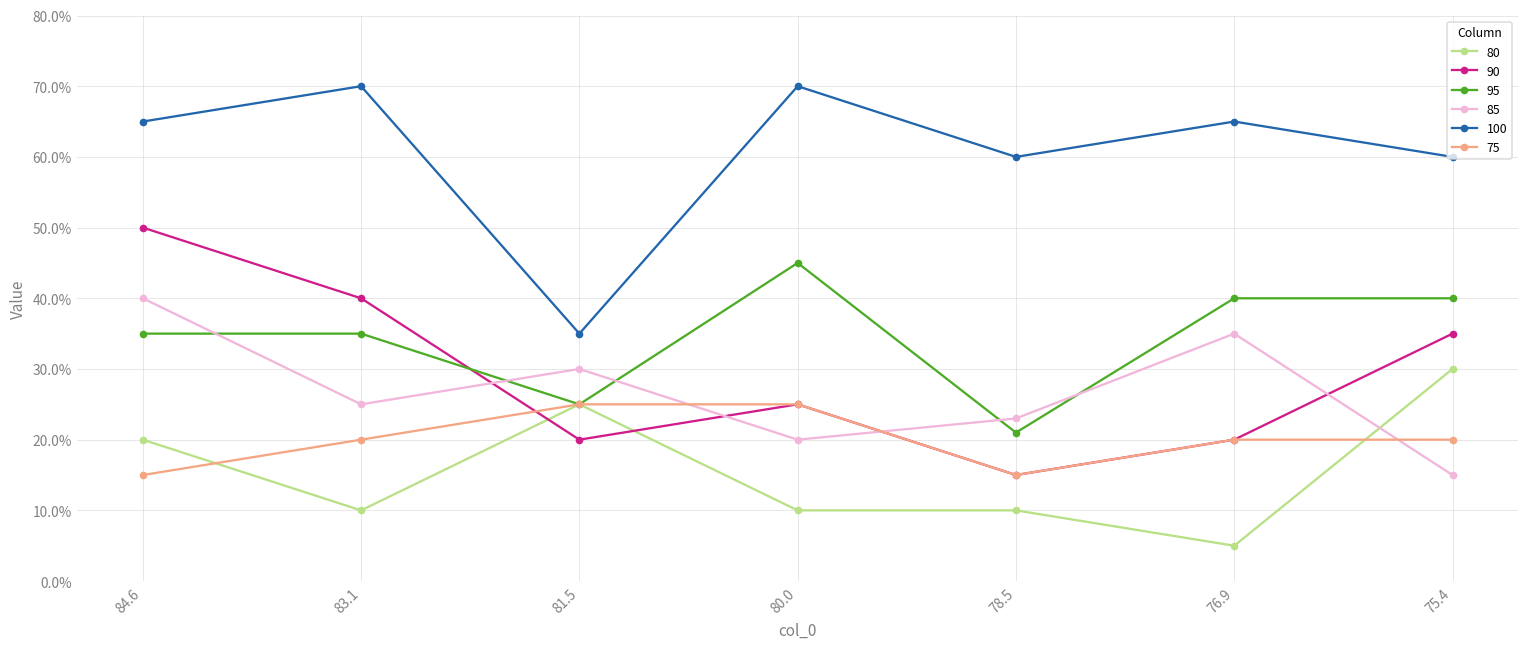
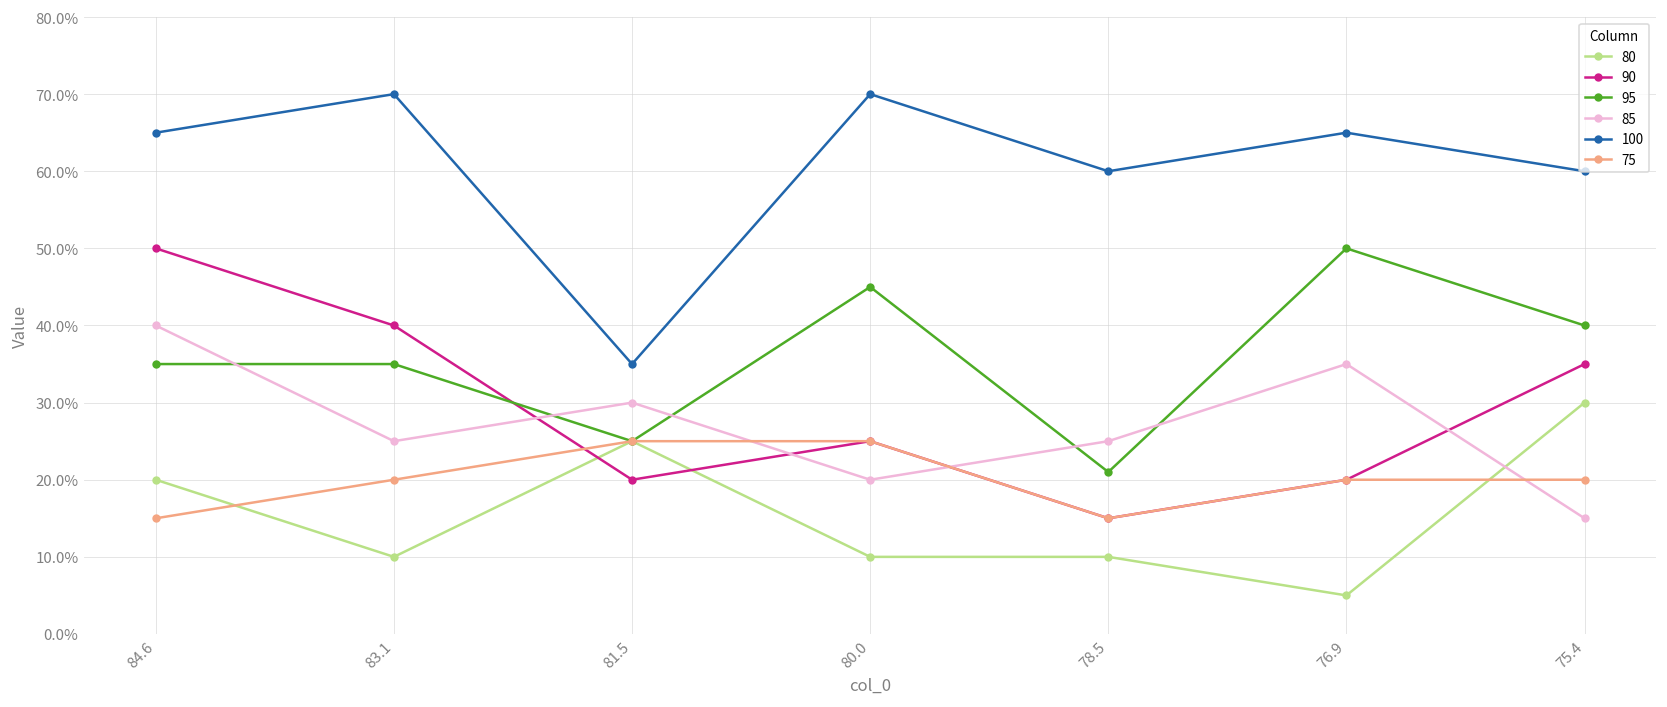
  {
    "80": {
      "84.6": "20%",
      "83.1": "10%",
      "80.0": "10%",
      "78.5": "10%",
      "76.9": "5%",
      "75.4": "30%"
    },
    "90": {
      "84.6": "50%",
      "83.1": "40%",
      "81.5": "20%",
      "75.4": "35%"
    },
    "95": {
      "84.6": "35%",
      "83.1": "35%",
      "80.0": "45%",
      "78.5": "21%",
-     "76.9": "40%",
+     "76.9": "50%",
      "75.4": "40%"
    },
    "85": {
      "84.6": "40%",
      "83.1": "25%",
      "81.5": "30%",
      "80.0": "20%",
-     "78.5": "23%",
+     "78.5": "25%",
      "76.9": "35%",
      "75.4": "15%"
    },
    "100": {
      "84.6": "65%",
      "83.1": "70%",
      "81.5": "35%",
      "80.0": "70%",
      "78.5": "60%",
      "76.9": "65%",
      "75.4": "60%"
    },
    "75": {
      "84.6": "15%",
      "83.1": "20%",
      "75.4": "20%"
    }
  }
